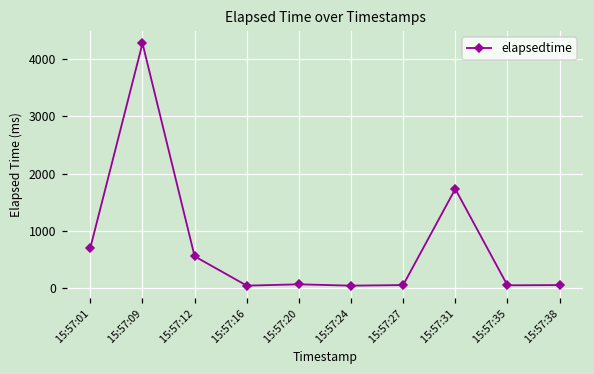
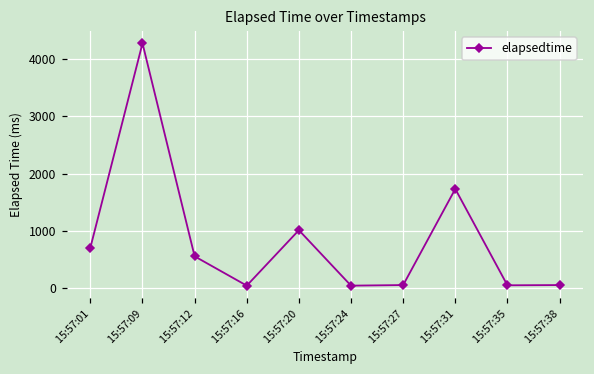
  {
    "15:57:01": 700,
    "15:57:09": 4300,
    "15:57:12": 600,
    "15:57:16": 0,
-   "15:57:20": 100,
+   "15:57:20": 1000,
    "15:57:24": 0,
    "15:57:27": 100,
    "15:57:31": 1700,
    "15:57:35": 0,
    "15:57:38": 100
  }
